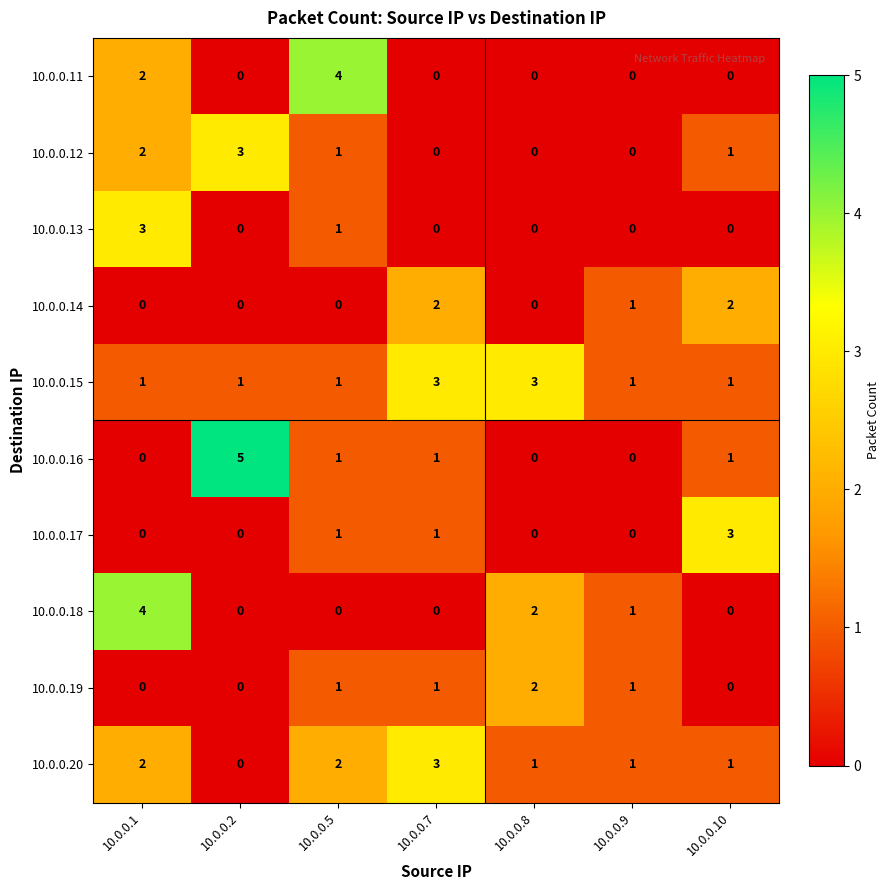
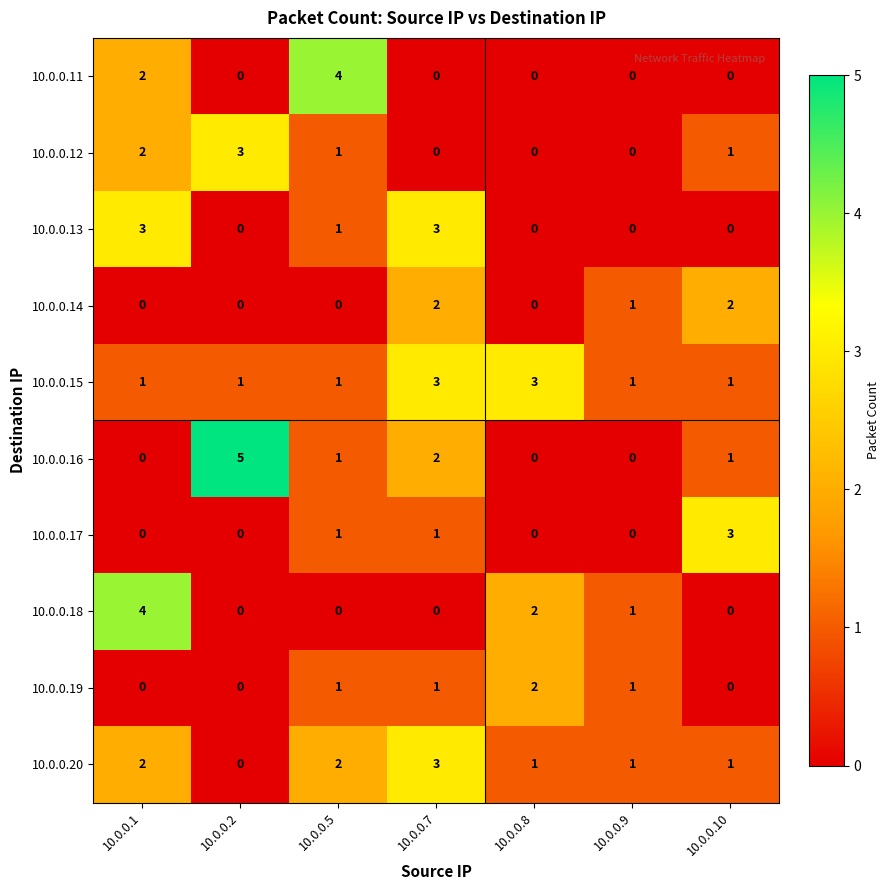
  {
    "10.0.0.11": {
      "10.0.0.1": 2,
      "10.0.0.2": 0,
      "10.0.0.5": 4,
      "10.0.0.7": 0,
      "10.0.0.8": 0,
      "10.0.0.9": 0
    },
    "10.0.0.12": {
      "10.0.0.1": 2,
      "10.0.0.2": 3,
      "10.0.0.5": 1,
      "10.0.0.7": 0,
      "10.0.0.8": 0,
      "10.0.0.9": 0,
      "10.0.0.10": 1
    },
    "10.0.0.13": {
      "10.0.0.1": 3,
      "10.0.0.2": 0,
      "10.0.0.5": 1,
-     "10.0.0.7": 0,
+     "10.0.0.7": 3,
      "10.0.0.8": 0,
      "10.0.0.9": 0,
      "10.0.0.10": 0
    },
    "10.0.0.14": {
      "10.0.0.1": 0,
      "10.0.0.2": 0,
      "10.0.0.5": 0,
      "10.0.0.7": 2,
      "10.0.0.8": 0,
      "10.0.0.9": 1,
      "10.0.0.10": 2
    },
    "10.0.0.15": {
      "10.0.0.1": 1,
      "10.0.0.2": 1,
      "10.0.0.5": 1,
      "10.0.0.7": 3,
      "10.0.0.8": 3,
      "10.0.0.9": 1,
      "10.0.0.10": 1
    },
    "10.0.0.16": {
      "10.0.0.1": 0,
      "10.0.0.2": 5,
      "10.0.0.5": 1,
-     "10.0.0.7": 1,
+     "10.0.0.7": 2,
      "10.0.0.8": 0,
      "10.0.0.9": 0,
      "10.0.0.10": 1
    },
    "10.0.0.17": {
      "10.0.0.1": 0,
      "10.0.0.2": 0,
      "10.0.0.5": 1,
      "10.0.0.7": 1,
      "10.0.0.8": 0,
      "10.0.0.9": 0,
      "10.0.0.10": 3
    },
    "10.0.0.18": {
      "10.0.0.1": 4,
      "10.0.0.2": 0,
      "10.0.0.5": 0,
      "10.0.0.7": 0,
      "10.0.0.8": 2,
      "10.0.0.9": 1,
      "10.0.0.10": 0
    },
    "10.0.0.19": {
      "10.0.0.1": 0,
      "10.0.0.2": 0,
      "10.0.0.5": 1,
      "10.0.0.7": 1,
      "10.0.0.8": 2,
      "10.0.0.9": 1,
      "10.0.0.10": 0
    },
    "10.0.0.20": {
      "10.0.0.1": 2,
      "10.0.0.2": 0,
      "10.0.0.5": 2,
      "10.0.0.7": 3,
      "10.0.0.8": 1,
      "10.0.0.9": 1,
      "10.0.0.10": 1
    }
  }
